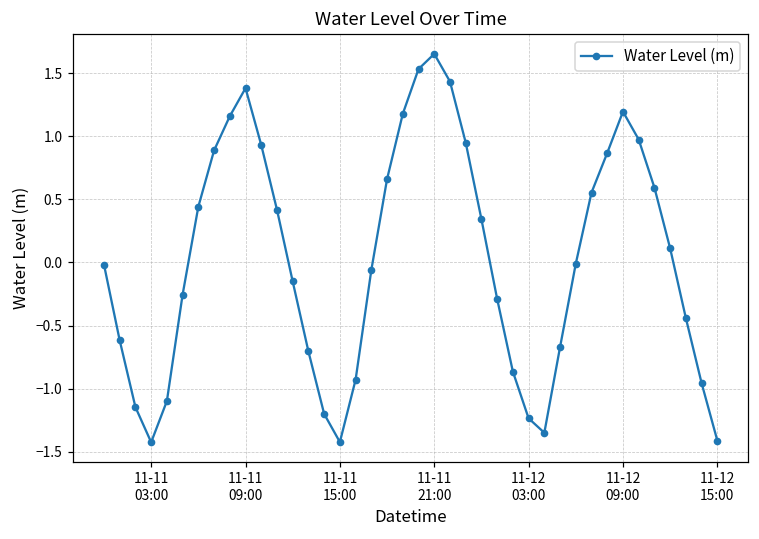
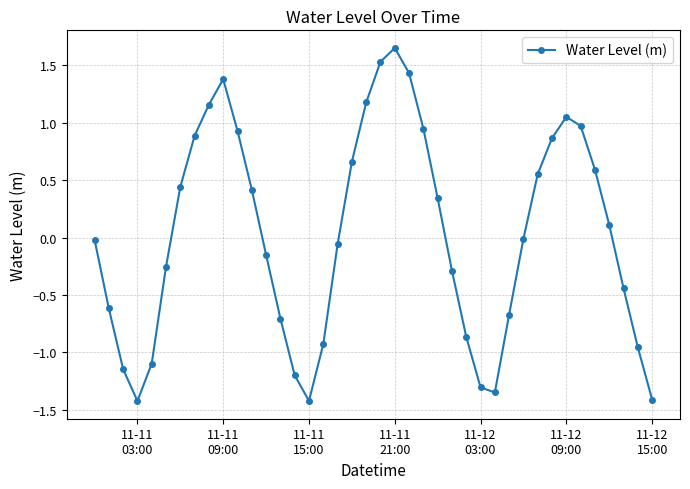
  {
    "11-11 03:00": -1.42,
    "11-11 09:00": 1.38,
    "11-11 15:00": -1.42,
    "11-11 21:00": 1.65,
-   "11-12 03:00": -1.24,
-   "11-12 09:00": 1.20,
+   "11-12 03:00": -1.31,
+   "11-12 09:00": 1.05,
    "11-12 15:00": -1.41
  }
